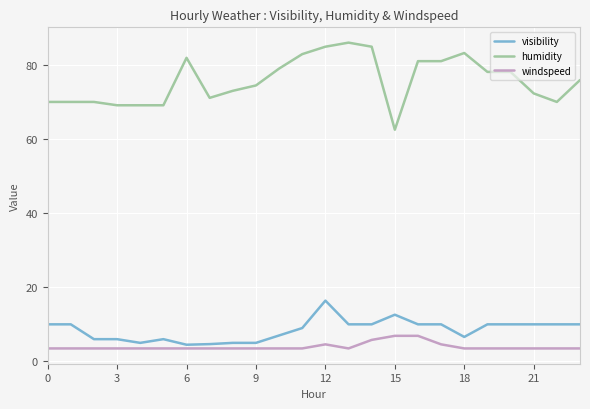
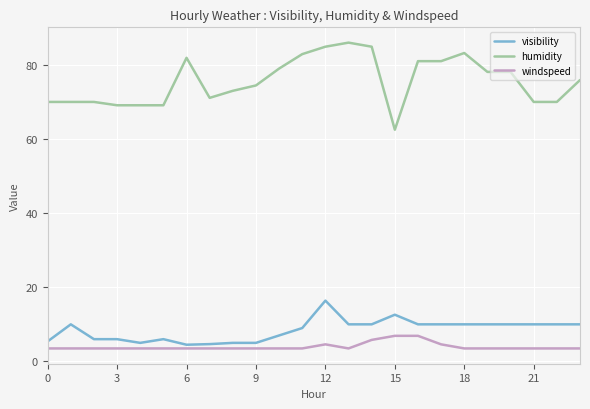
  {
    "visibility": {
-     "0": 10,
+     "0": 5,
      "3": 6,
      "6": 5,
      "9": 5,
      "12": 16,
      "15": 13,
-     "18": 7,
+     "18": 10,
      "21": 10
    },
    "humidity": {
      "0": 70,
      "3": 69,
      "6": 82,
      "9": 74,
      "12": 85,
      "15": 63,
      "18": 83,
-     "21": 72
+     "21": 70
    },
    "windspeed": {
      "0": 4,
      "3": 4,
      "6": 4,
      "9": 4,
      "12": 5,
      "15": 7,
      "18": 4,
      "21": 4
    }
  }
